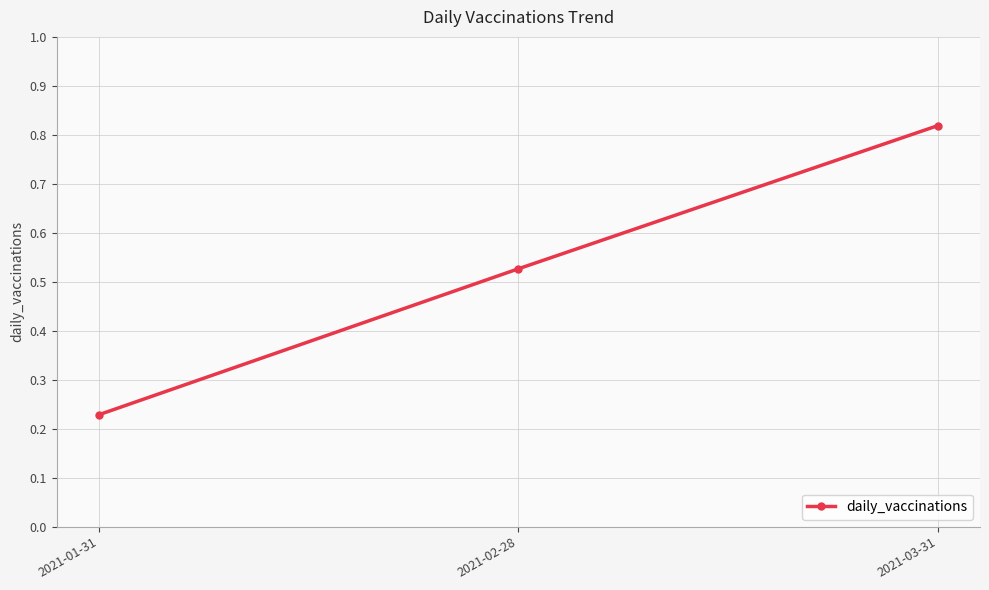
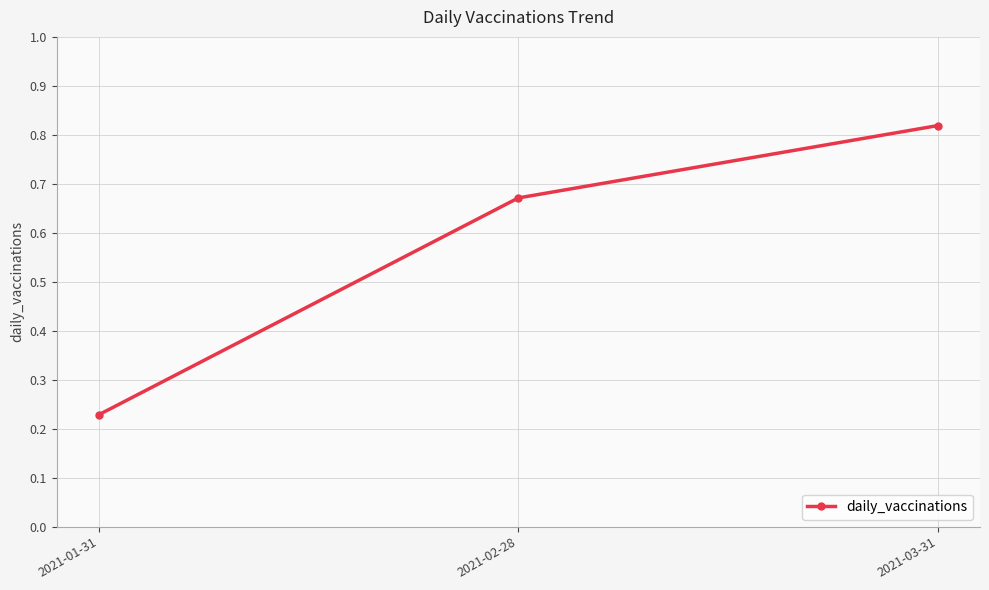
  {
    "2021-01-31": 0.23,
-   "2021-02-28": 0.53,
+   "2021-02-28": 0.67,
    "2021-03-31": 0.82
  }
